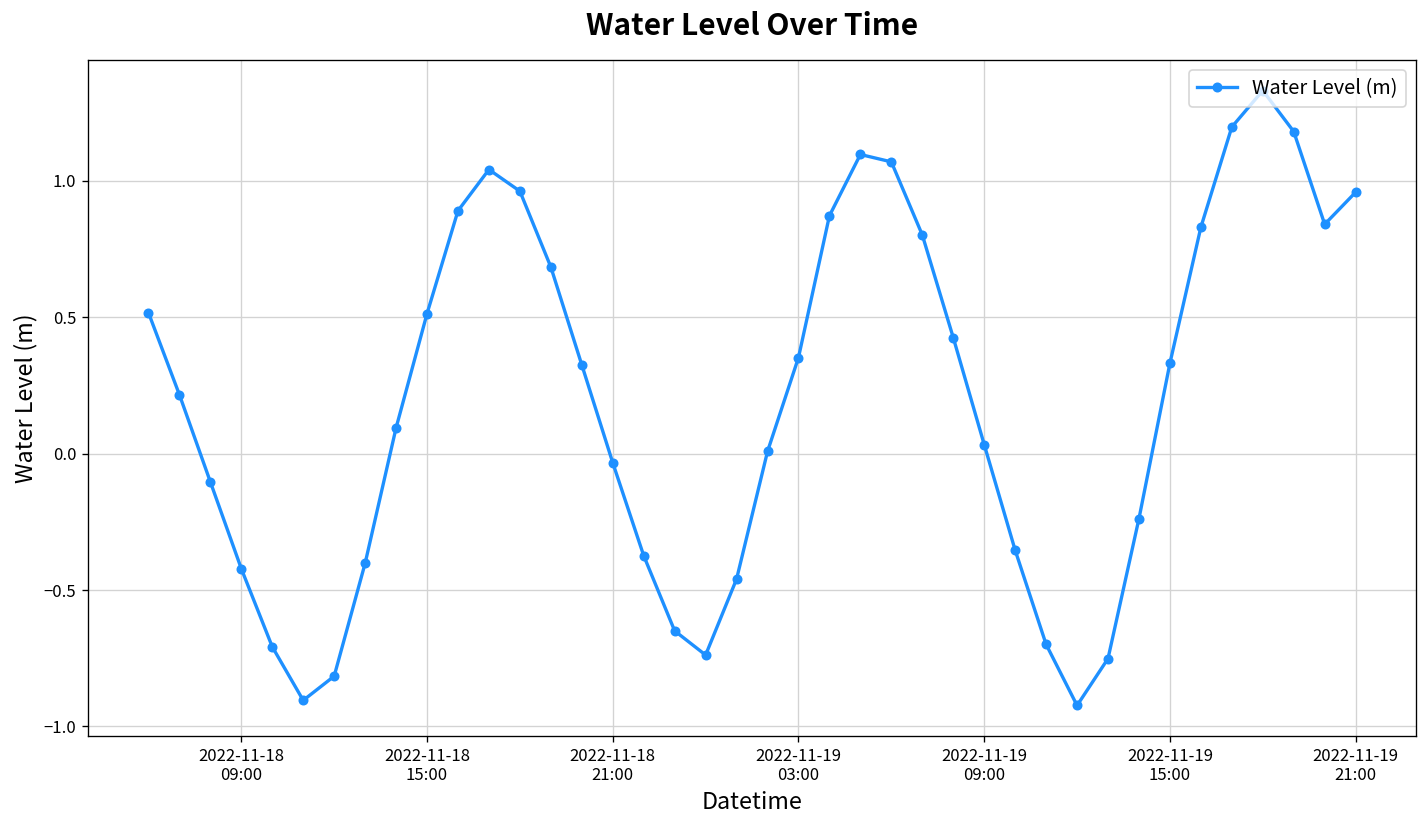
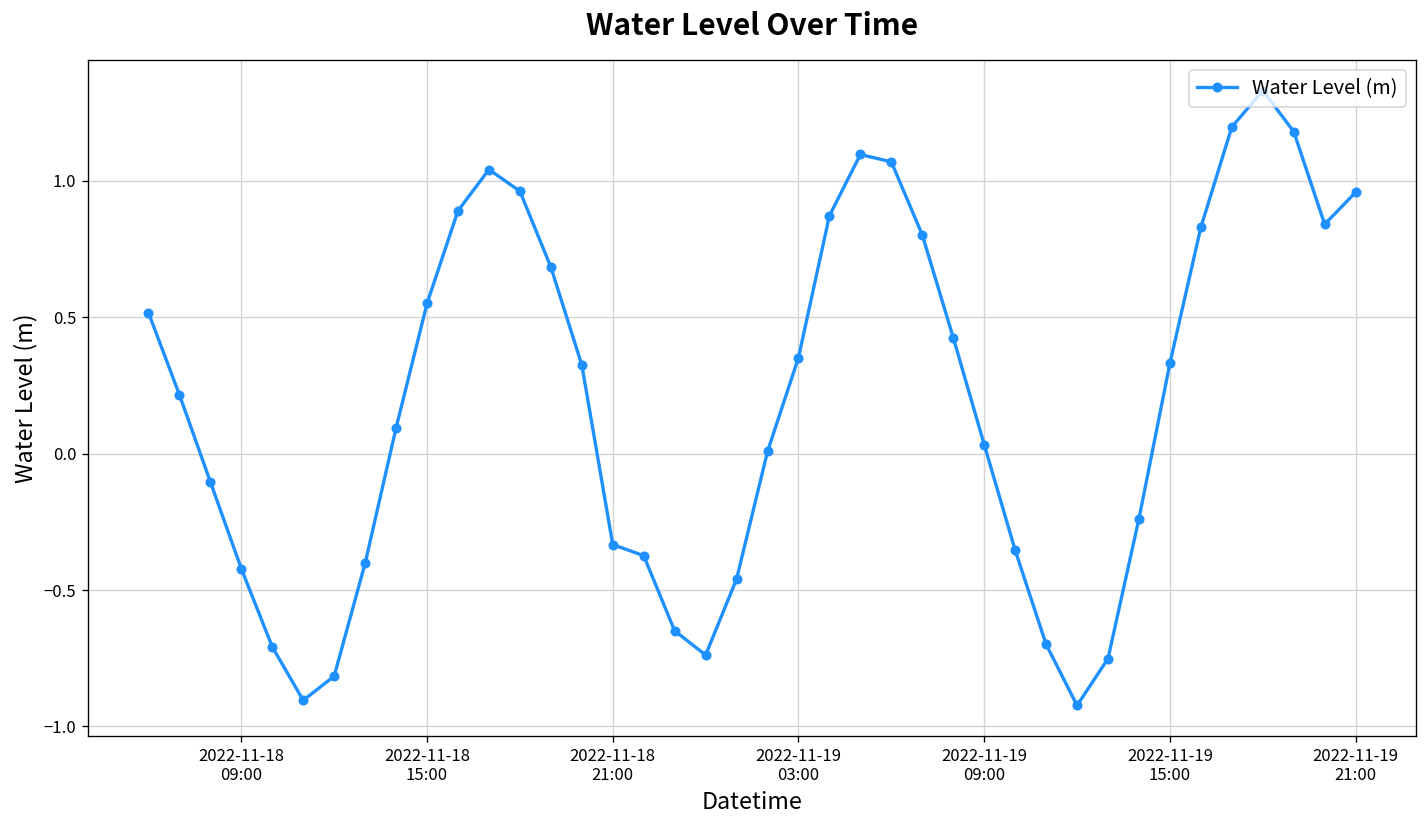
  {
    "2022-11-18 09:00": -0.42,
-   "2022-11-18 15:00": 0.51,
-   "2022-11-18 21:00": -0.03,
+   "2022-11-18 15:00": 0.55,
+   "2022-11-18 21:00": -0.33,
    "2022-11-19 03:00": 0.35,
    "2022-11-19 09:00": 0.03,
    "2022-11-19 15:00": 0.33,
    "2022-11-19 21:00": 0.96
  }
